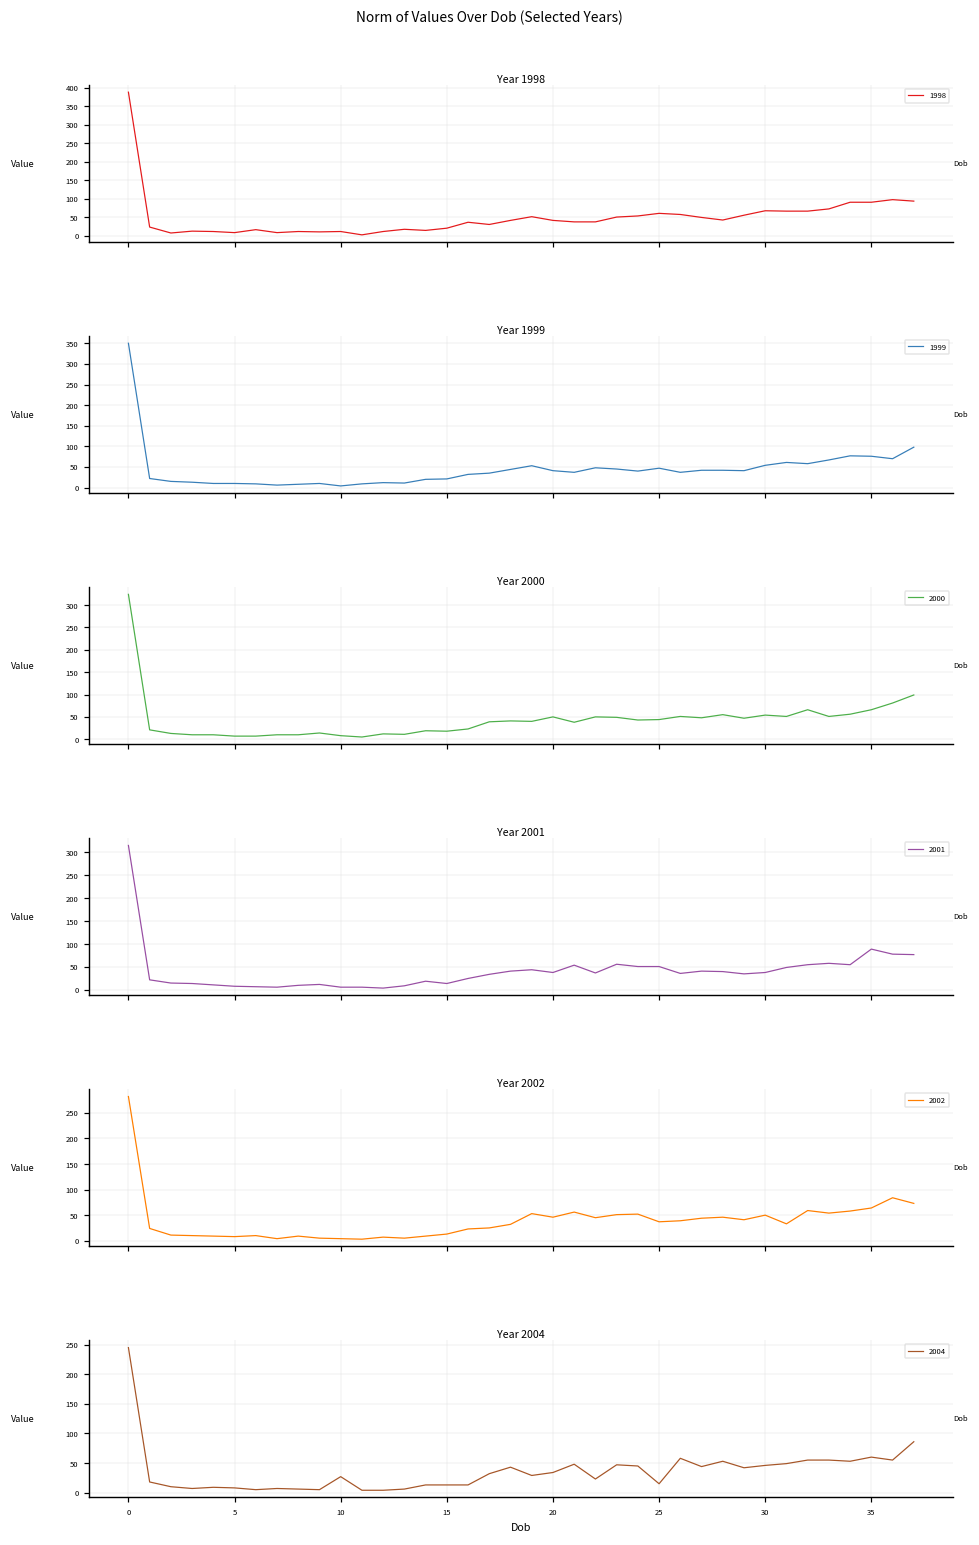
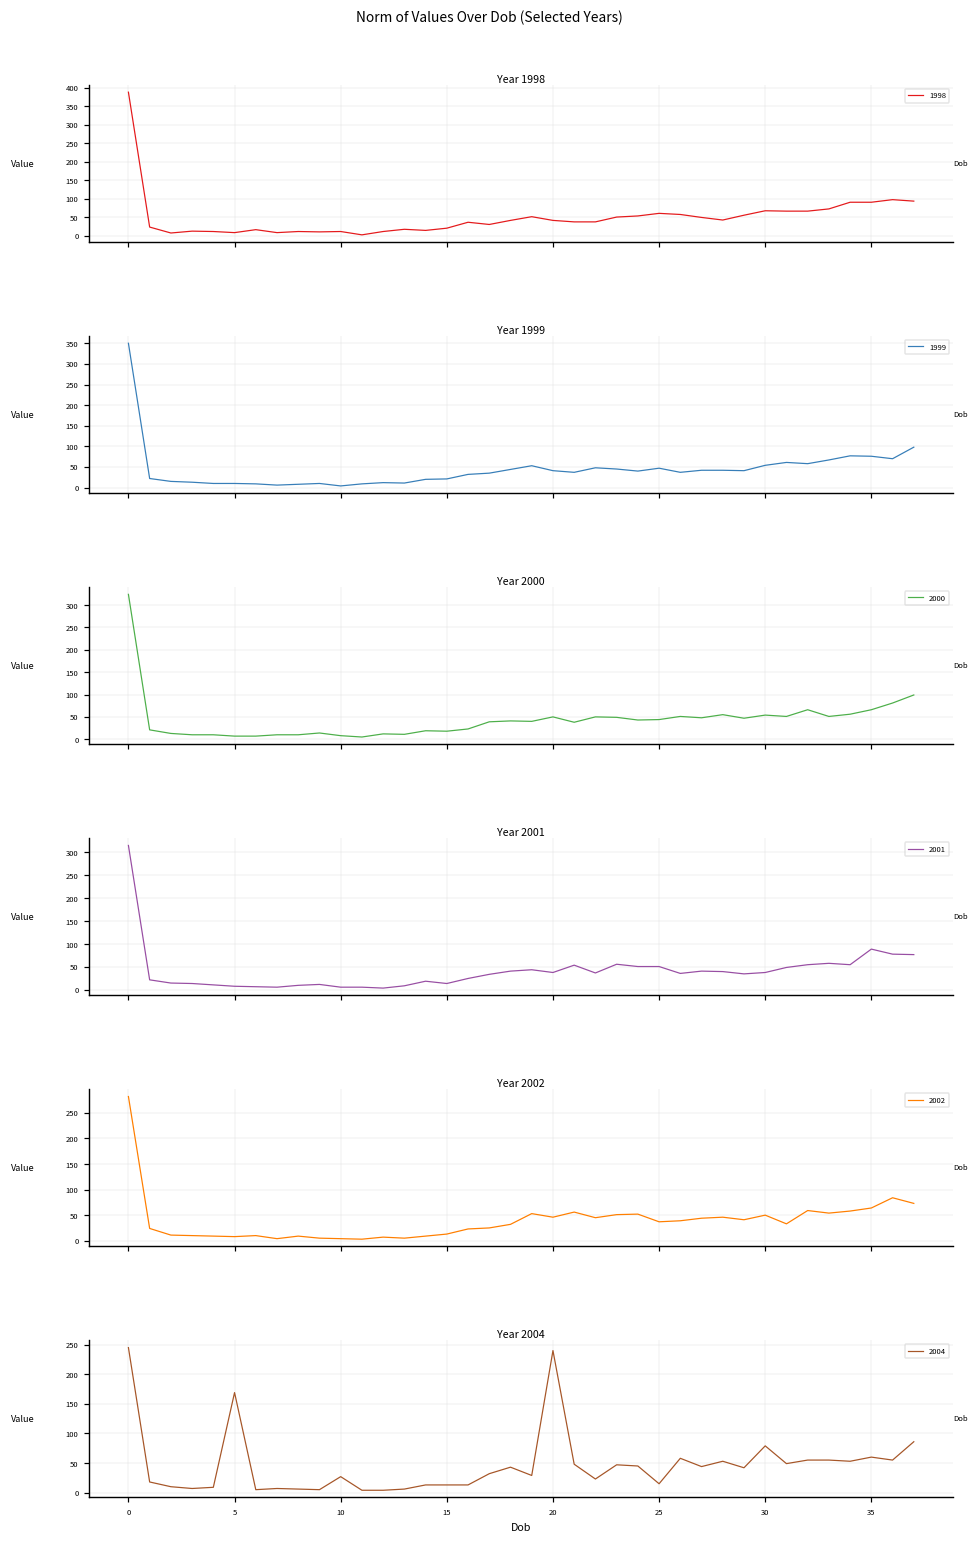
  {
    "Year 2004": {
      "0": 250,
-     "5": 10,
+     "5": 170,
      "10": 30,
      "15": 10,
-     "20": 30,
+     "20": 240,
      "25": 20,
-     "30": 50,
+     "30": 80,
      "35": 60
    }
  }
